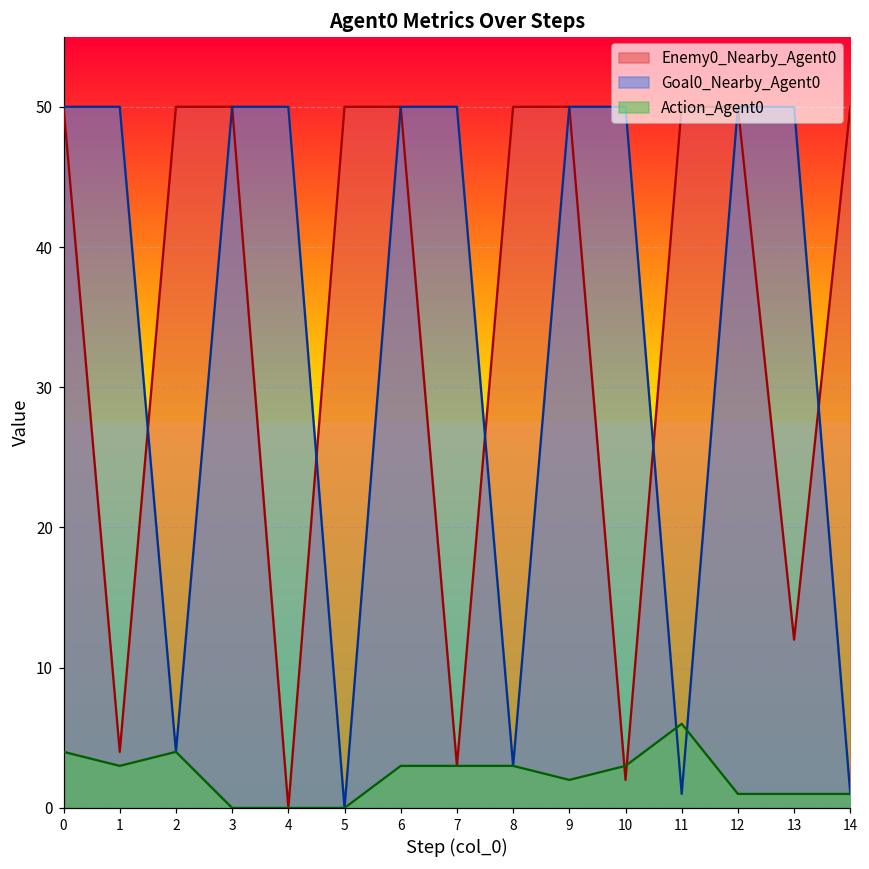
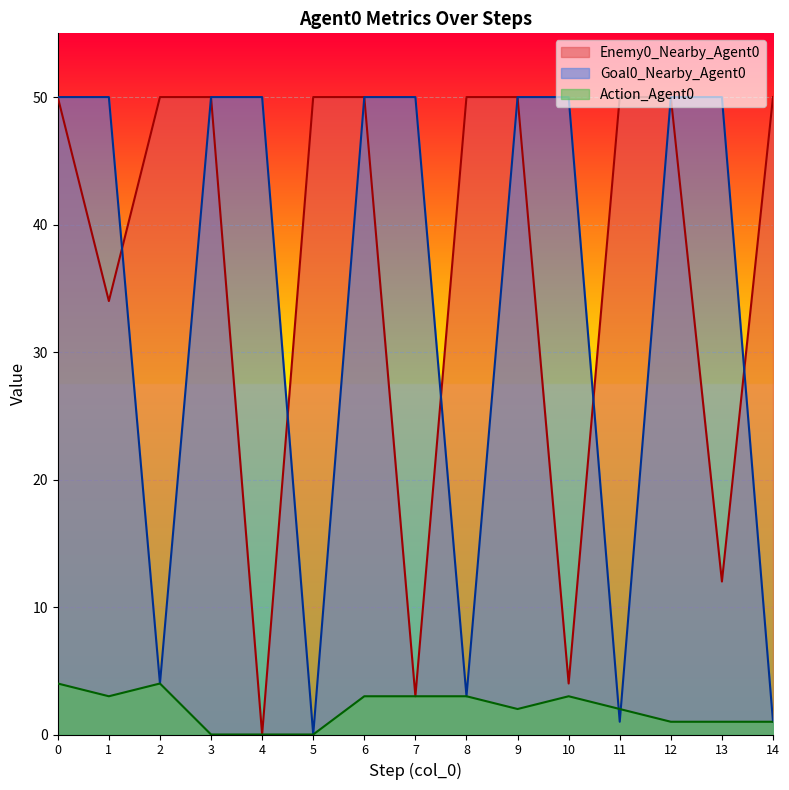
  {
    "Enemy0_Nearby_Agent0": {
-     "1": 4,
+     "1": 34,
      "2": 50,
      "5": 50,
      "8": 50,
-     "10": 2,
+     "10": 4,
      "13": 12,
      "14": 50
    },
    "Goal0_Nearby_Agent0": {
      "1": 50,
      "4": 50,
      "7": 50,
      "11": 1
    },
    "Action_Agent0": {
      "0": 4,
      "1": 3,
      "3": 0,
      "6": 3,
      "9": 2,
      "10": 3,
-     "11": 6,
+     "11": 2,
      "12": 1,
      "13": 1
    }
  }
